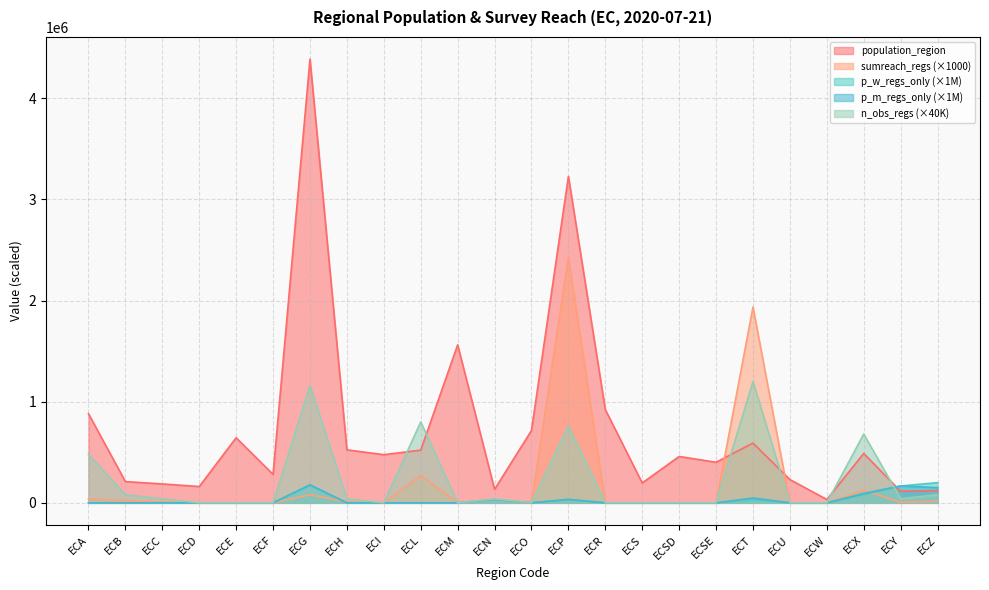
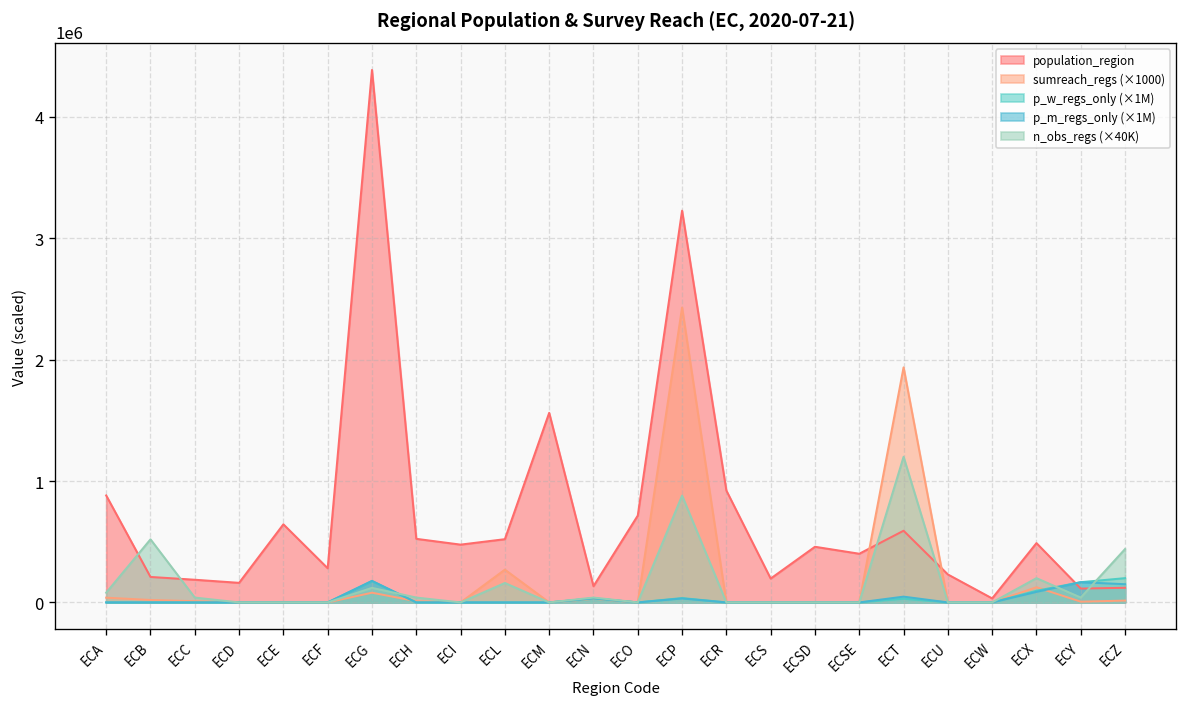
  {
    "n_obs_regs (×40K)": {
-     "ECA": 480000,
-     "ECB": 80000,
+     "ECA": 80000,
+     "ECB": 520000,
      "ECC": 40000,
-     "ECG": 1160000,
+     "ECG": 120000,
      "ECH": 40000,
-     "ECL": 800000,
-     "ECP": 760000,
+     "ECL": 160000,
+     "ECP": 880000,
      "ECT": 1200000,
-     "ECX": 680000,
+     "ECX": 200000,
      "ECY": 40000,
-     "ECZ": 80000
+     "ECZ": 440000
    }
  }
